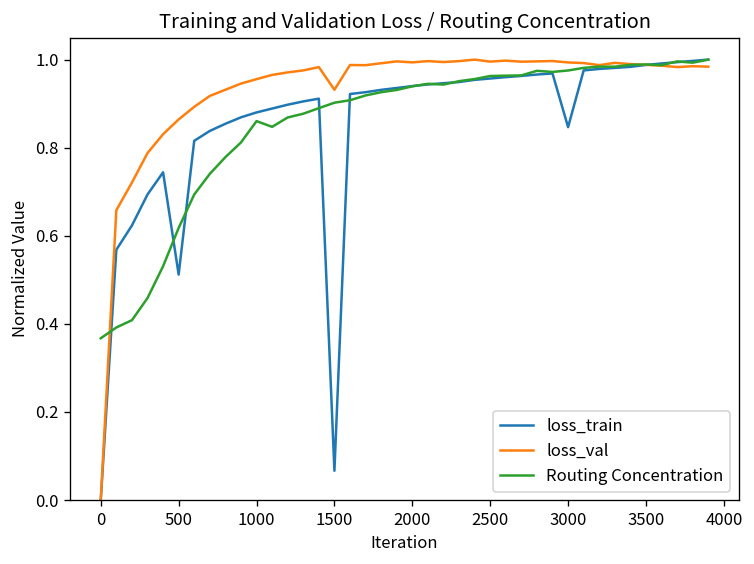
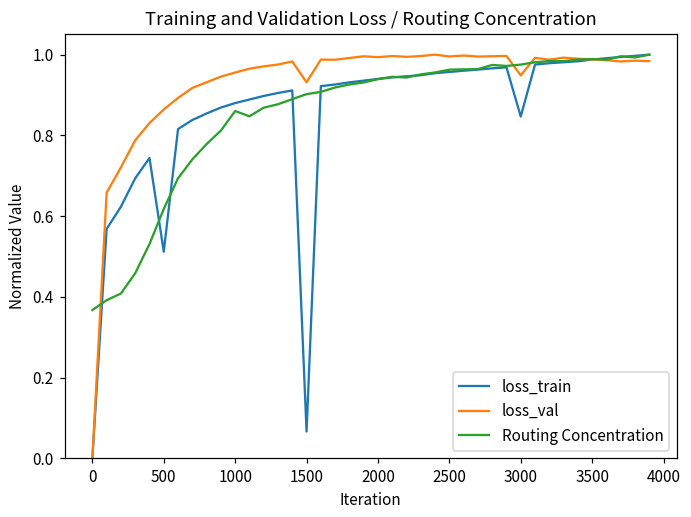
  {
    "loss_train": {
      "500": 0.51,
      "1000": 0.88,
      "1500": 0.07,
      "3000": 0.85
    },
    "loss_val": {
      "500": 0.86,
      "1000": 0.96,
      "1500": 0.93,
      "2000": 0.99,
      "2500": 1.00,
-     "3000": 0.99
+     "3000": 0.95
    },
    "Routing Concentration": {
      "0": 0.37,
      "500": 0.62,
      "1000": 0.86,
      "1500": 0.90,
      "3000": 0.98
    }
  }
